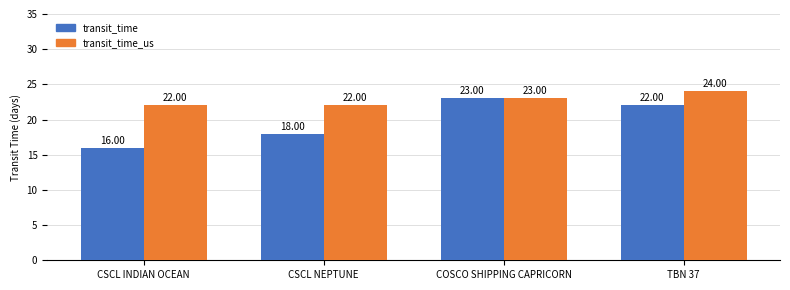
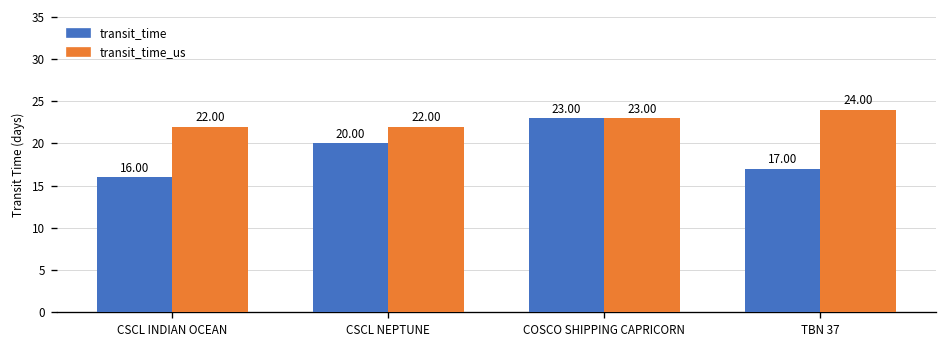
  {
    "transit_time": {
      "CSCL INDIAN OCEAN": 16.00,
-     "CSCL NEPTUNE": 18.00,
+     "CSCL NEPTUNE": 20.00,
      "COSCO SHIPPING CAPRICORN": 23.00,
-     "TBN 37": 22.00
+     "TBN 37": 17.00
    },
    "transit_time_us": {
      "CSCL INDIAN OCEAN": 22.00,
      "CSCL NEPTUNE": 22.00,
      "COSCO SHIPPING CAPRICORN": 23.00,
      "TBN 37": 24.00
    }
  }
